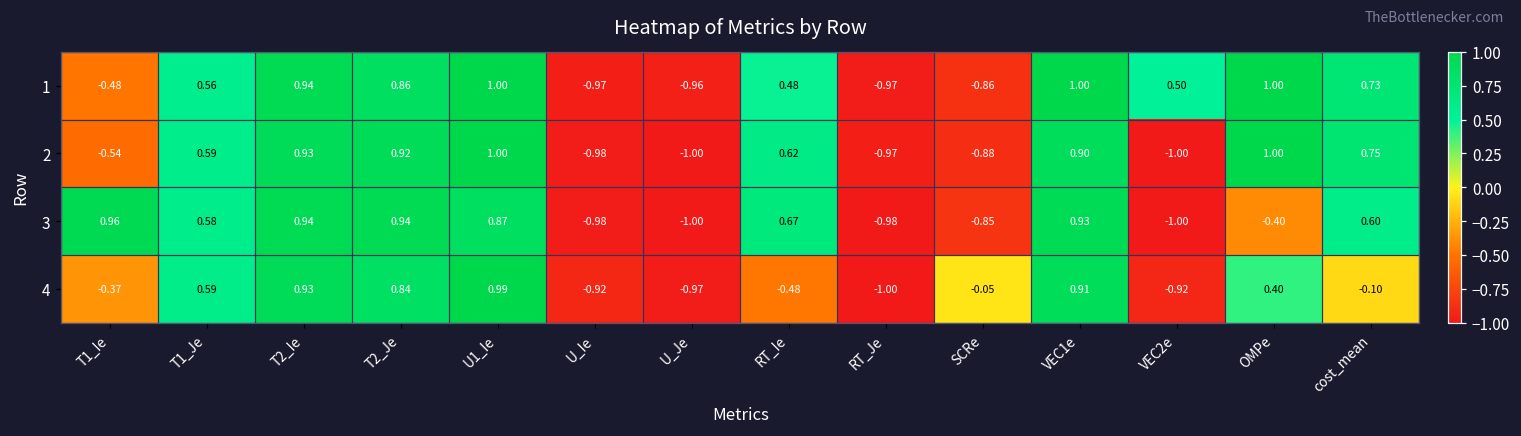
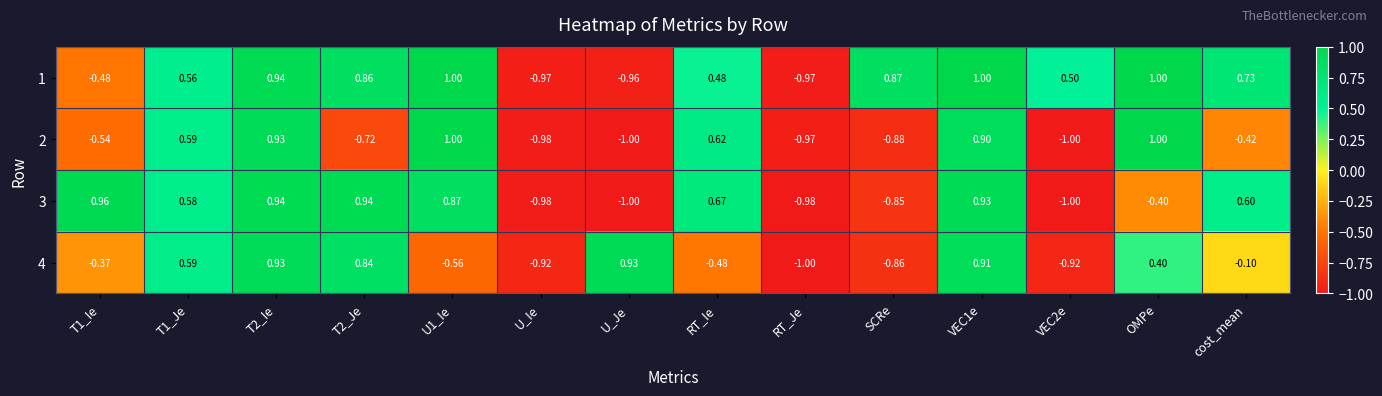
  {
    "1": {
      "T1_Ie": -0.48,
      "T1_Je": 0.56,
      "T2_Ie": 0.94,
      "T2_Je": 0.86,
      "U1_Ie": 1.00,
      "U_Ie": -0.97,
      "U_Je": -0.96,
      "RT_Ie": 0.48,
      "RT_Je": -0.97,
-     "SCRe": -0.86,
+     "SCRe": 0.87,
      "VEC1e": 1.00,
      "VEC2e": 0.50,
      "OMPe": 1.00,
      "cost_mean": 0.73
    },
    "2": {
      "T1_Ie": -0.54,
      "T1_Je": 0.59,
      "T2_Ie": 0.93,
-     "T2_Je": 0.92,
+     "T2_Je": -0.72,
      "U1_Ie": 1.00,
      "U_Ie": -0.98,
      "U_Je": -1.00,
      "RT_Ie": 0.62,
      "RT_Je": -0.97,
      "SCRe": -0.88,
      "VEC1e": 0.90,
      "VEC2e": -1.00,
      "OMPe": 1.00,
-     "cost_mean": 0.75
+     "cost_mean": -0.42
    },
    "3": {
      "T1_Ie": 0.96,
      "T1_Je": 0.58,
      "T2_Ie": 0.94,
      "T2_Je": 0.94,
      "U1_Ie": 0.87,
      "U_Ie": -0.98,
      "U_Je": -1.00,
      "RT_Ie": 0.67,
      "RT_Je": -0.98,
      "SCRe": -0.85,
      "VEC1e": 0.93,
      "VEC2e": -1.00,
      "OMPe": -0.40,
      "cost_mean": 0.60
    },
    "4": {
      "T1_Ie": -0.37,
      "T1_Je": 0.59,
      "T2_Ie": 0.93,
      "T2_Je": 0.84,
-     "U1_Ie": 0.99,
+     "U1_Ie": -0.56,
      "U_Ie": -0.92,
-     "U_Je": -0.97,
+     "U_Je": 0.93,
      "RT_Ie": -0.48,
      "RT_Je": -1.00,
-     "SCRe": -0.05,
+     "SCRe": -0.86,
      "VEC1e": 0.91,
      "VEC2e": -0.92,
      "OMPe": 0.40,
      "cost_mean": -0.10
    }
  }
